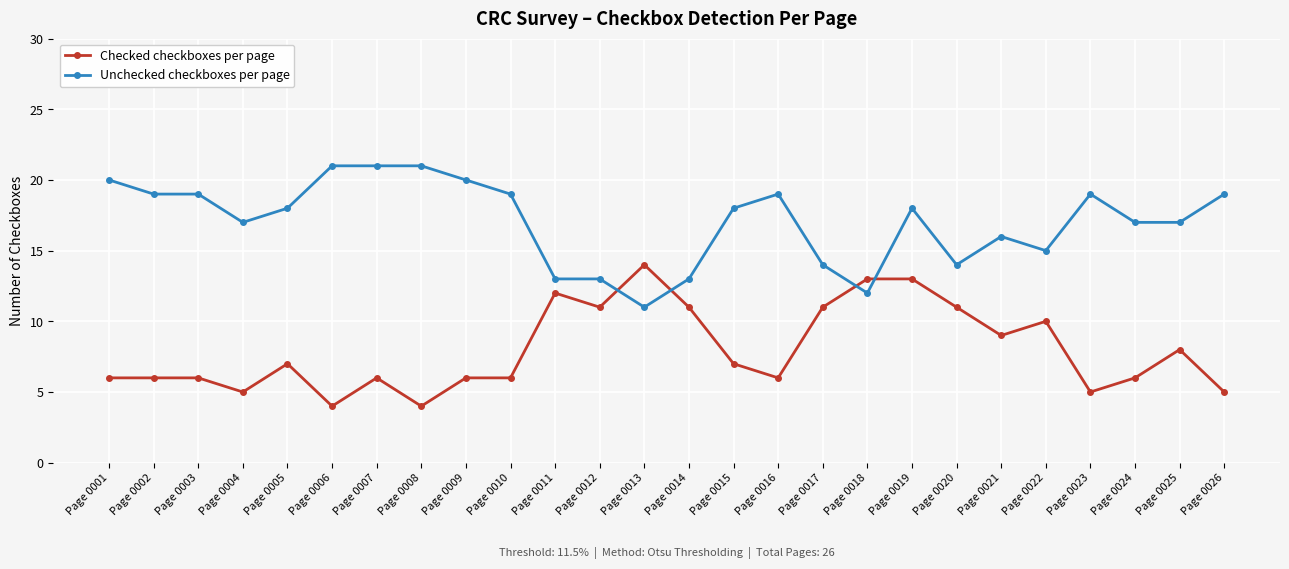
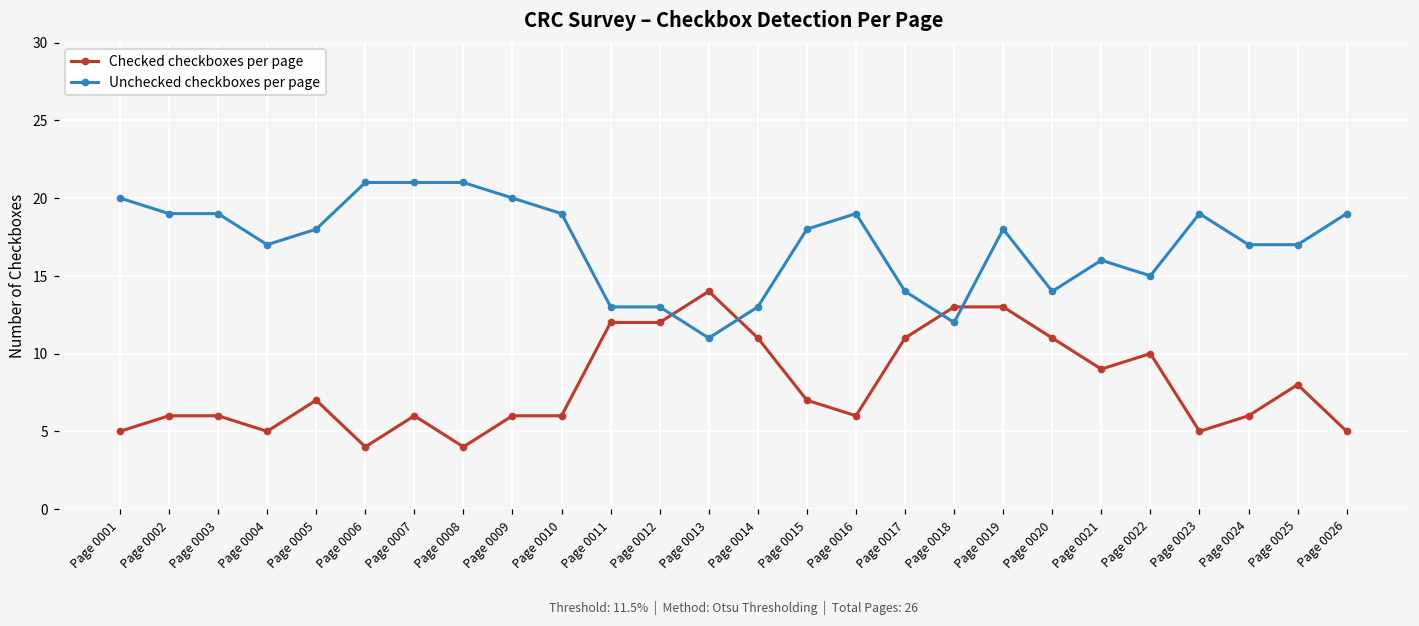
  {
    "Checked checkboxes per page": {
-     "Page 0001": 6,
+     "Page 0001": 5,
      "Page 0002": 6,
      "Page 0003": 6,
      "Page 0004": 5,
      "Page 0005": 7,
      "Page 0006": 4,
      "Page 0007": 6,
      "Page 0008": 4,
      "Page 0009": 6,
      "Page 0010": 6,
      "Page 0011": 12,
-     "Page 0012": 11,
+     "Page 0012": 12,
      "Page 0013": 14,
      "Page 0014": 11,
      "Page 0015": 7,
      "Page 0016": 6,
      "Page 0017": 11,
      "Page 0018": 13,
      "Page 0019": 13,
      "Page 0020": 11,
      "Page 0021": 9,
      "Page 0022": 10,
      "Page 0023": 5,
      "Page 0024": 6,
      "Page 0025": 8,
      "Page 0026": 5
    },
    "Unchecked checkboxes per page": {
      "Page 0001": 20,
      "Page 0002": 19,
      "Page 0003": 19,
      "Page 0004": 17,
      "Page 0005": 18,
      "Page 0006": 21,
      "Page 0007": 21,
      "Page 0008": 21,
      "Page 0009": 20,
      "Page 0010": 19,
      "Page 0011": 13,
      "Page 0012": 13,
      "Page 0013": 11,
      "Page 0014": 13,
      "Page 0015": 18,
      "Page 0016": 19,
      "Page 0017": 14,
      "Page 0018": 12,
      "Page 0019": 18,
      "Page 0020": 14,
      "Page 0021": 16,
      "Page 0022": 15,
      "Page 0023": 19,
      "Page 0024": 17,
      "Page 0025": 17,
      "Page 0026": 19
    }
  }
